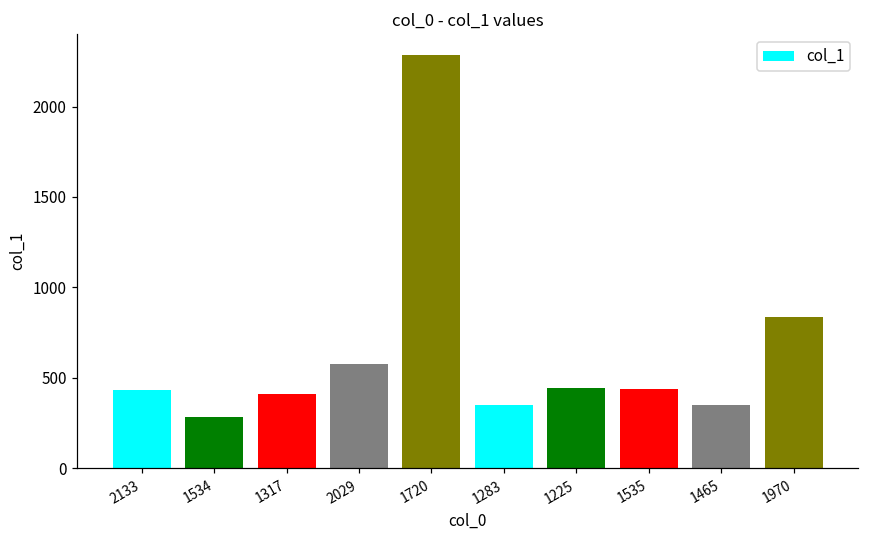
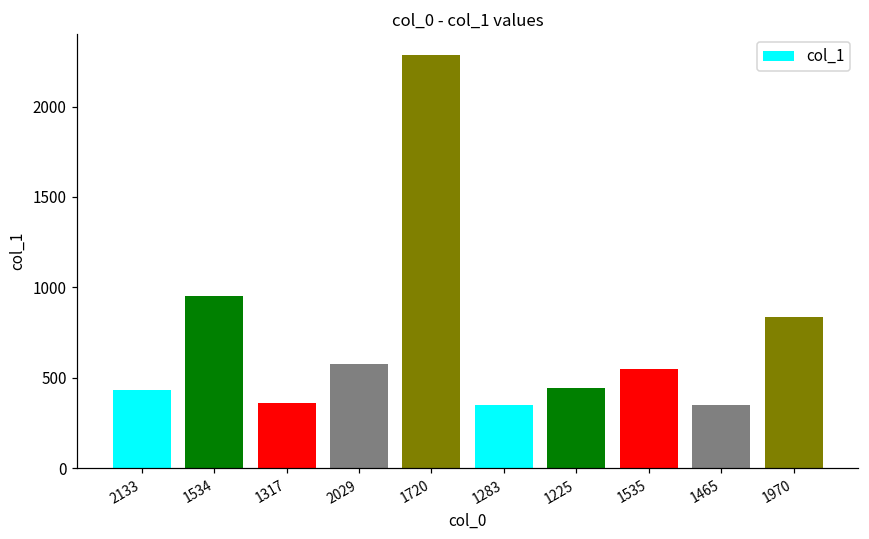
  {
    "2133": 430,
-   "1534": 280,
-   "1317": 410,
+   "1534": 950,
+   "1317": 360,
    "2029": 580,
    "1720": 2290,
    "1283": 350,
    "1225": 440,
-   "1535": 440,
+   "1535": 550,
    "1465": 350,
    "1970": 840
  }
